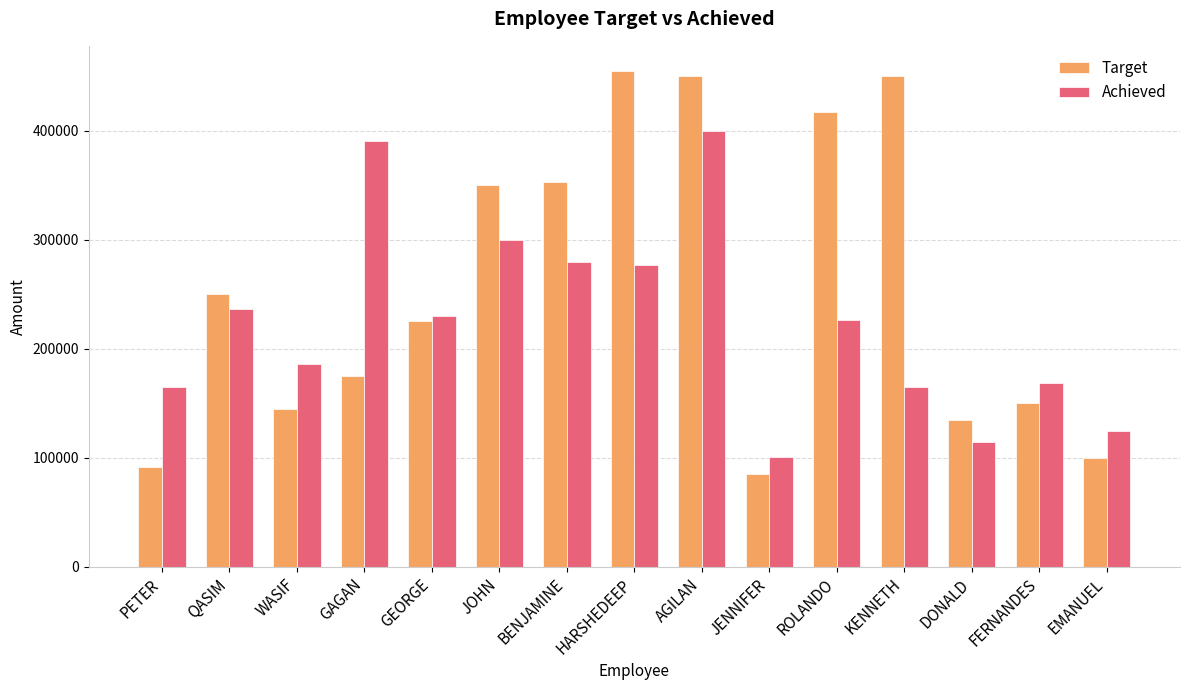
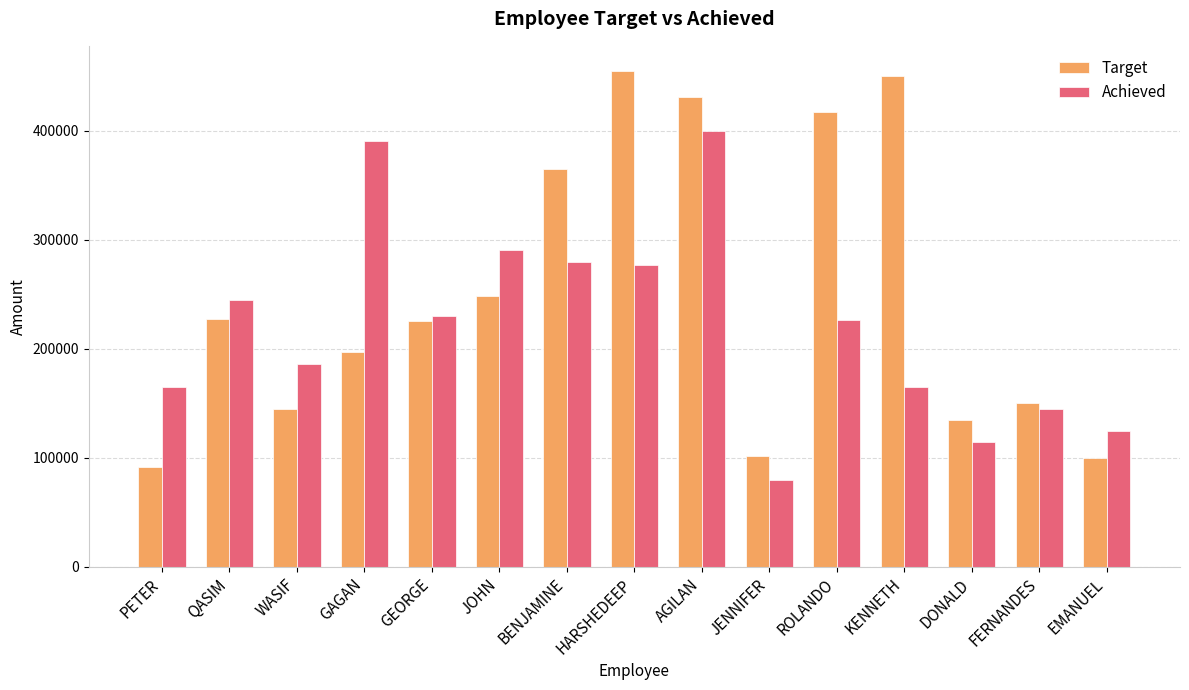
  {
    "Target": {
      "PETER": 92000,
-     "QASIM": 250000,
+     "QASIM": 227000,
      "WASIF": 144000,
-     "GAGAN": 175000,
+     "GAGAN": 197000,
      "GEORGE": 225000,
-     "JOHN": 350000,
-     "BENJAMINE": 353000,
+     "JOHN": 248000,
+     "BENJAMINE": 365000,
      "HARSHEDEEP": 455000,
-     "AGILAN": 450000,
-     "JENNIFER": 85000,
+     "AGILAN": 431000,
+     "JENNIFER": 102000,
      "ROLANDO": 417000,
      "KENNETH": 450000,
      "DONALD": 135000,
      "FERNANDES": 150000,
      "EMANUEL": 100000
    },
    "Achieved": {
      "PETER": 165000,
-     "QASIM": 236000,
+     "QASIM": 245000,
      "WASIF": 186000,
      "GAGAN": 391000,
      "GEORGE": 230000,
-     "JOHN": 300000,
+     "JOHN": 291000,
      "BENJAMINE": 279000,
      "HARSHEDEEP": 277000,
      "AGILAN": 400000,
-     "JENNIFER": 101000,
+     "JENNIFER": 80000,
      "ROLANDO": 227000,
      "KENNETH": 165000,
      "DONALD": 114000,
-     "FERNANDES": 169000,
+     "FERNANDES": 145000,
      "EMANUEL": 125000
    }
  }
